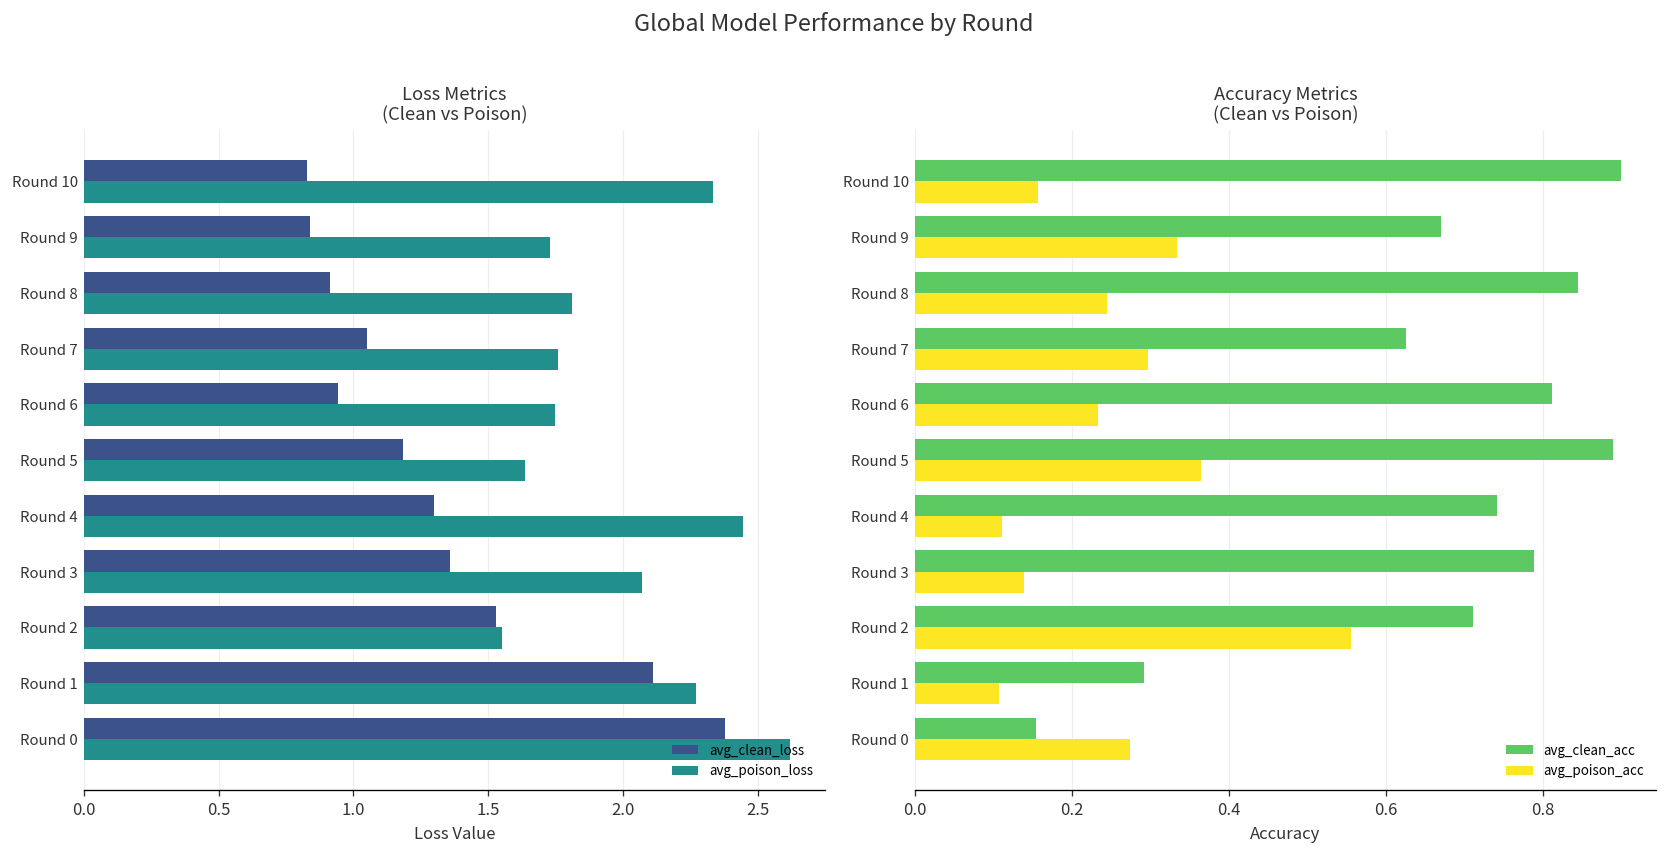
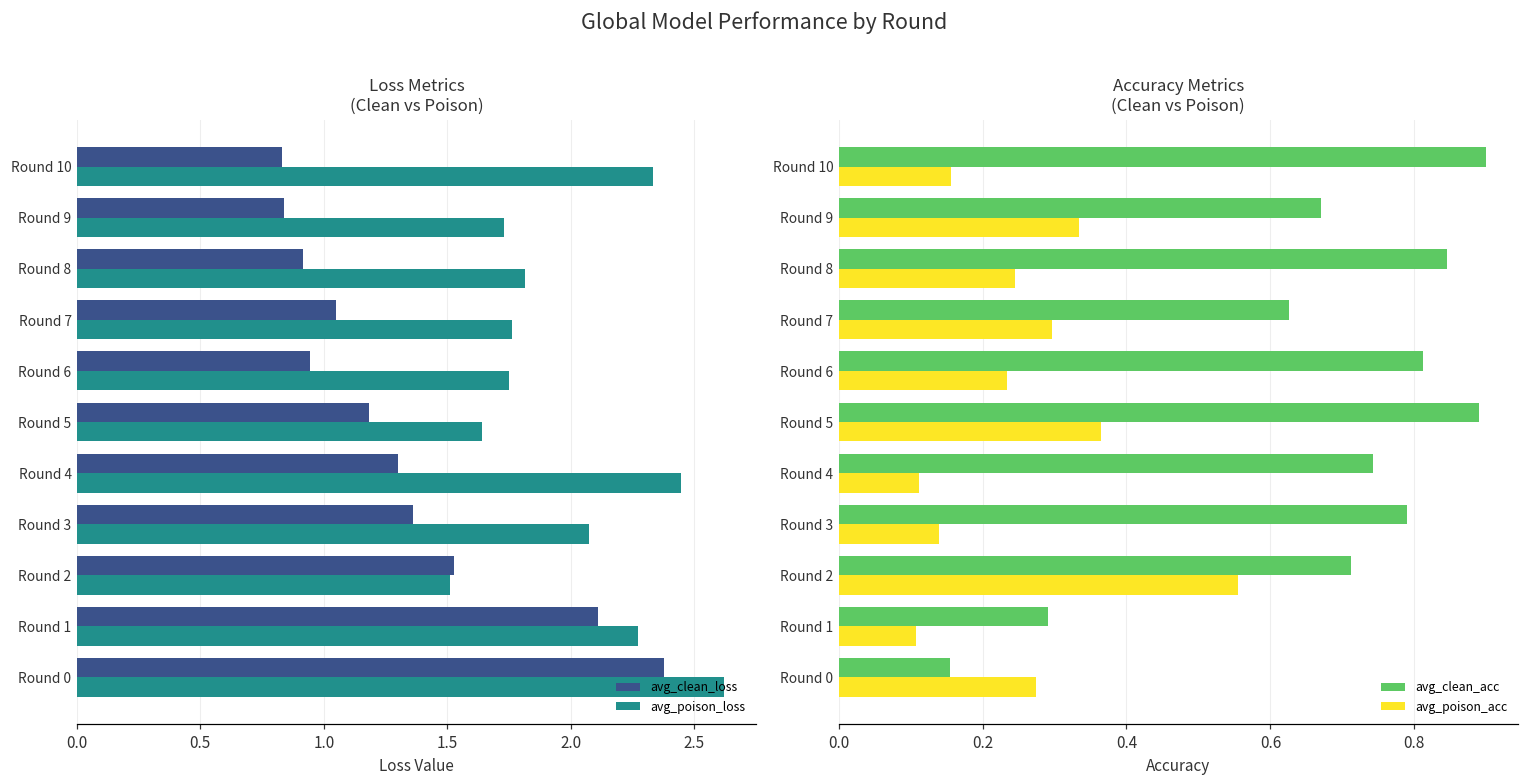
  {
    "Loss Metrics (Clean vs Poison)": {
      "avg_clean_loss": {
        "Round 10": 0.83,
        "Round 9": 0.84,
        "Round 8": 0.92,
        "Round 7": 1.05,
        "Round 6": 0.94,
        "Round 5": 1.18,
        "Round 4": 1.30,
        "Round 3": 1.36,
        "Round 2": 1.53,
        "Round 1": 2.11,
        "Round 0": 2.38
      },
      "avg_poison_loss": {
        "Round 10": 2.33,
        "Round 9": 1.73,
        "Round 8": 1.81,
        "Round 7": 1.76,
        "Round 6": 1.75,
        "Round 5": 1.64,
        "Round 4": 2.45,
        "Round 3": 2.07,
-       "Round 2": 1.55,
+       "Round 2": 1.51,
        "Round 1": 2.27,
        "Round 0": 2.62
      }
    },
    "Accuracy Metrics (Clean vs Poison)": {
      "avg_clean_acc": {
        "Round 10": 0.90,
        "Round 9": 0.67,
        "Round 8": 0.85,
        "Round 7": 0.63,
        "Round 6": 0.81,
        "Round 5": 0.89,
        "Round 4": 0.74,
        "Round 3": 0.79,
        "Round 2": 0.71,
        "Round 1": 0.29,
        "Round 0": 0.15
      },
      "avg_poison_acc": {
        "Round 10": 0.16,
        "Round 9": 0.33,
        "Round 8": 0.24,
        "Round 7": 0.30,
        "Round 6": 0.23,
        "Round 5": 0.36,
        "Round 4": 0.11,
        "Round 3": 0.14,
        "Round 2": 0.56,
        "Round 1": 0.11,
        "Round 0": 0.27
      }
    }
  }
